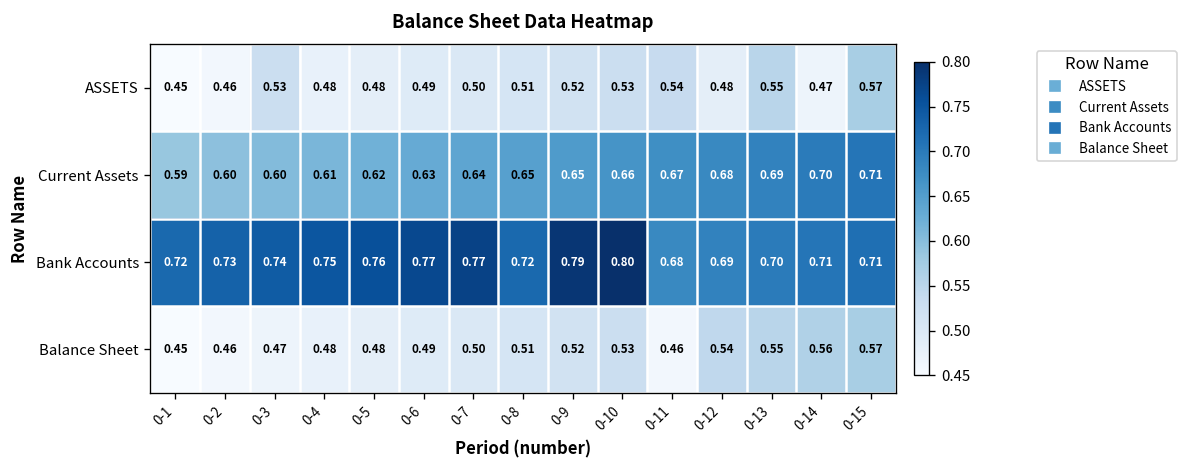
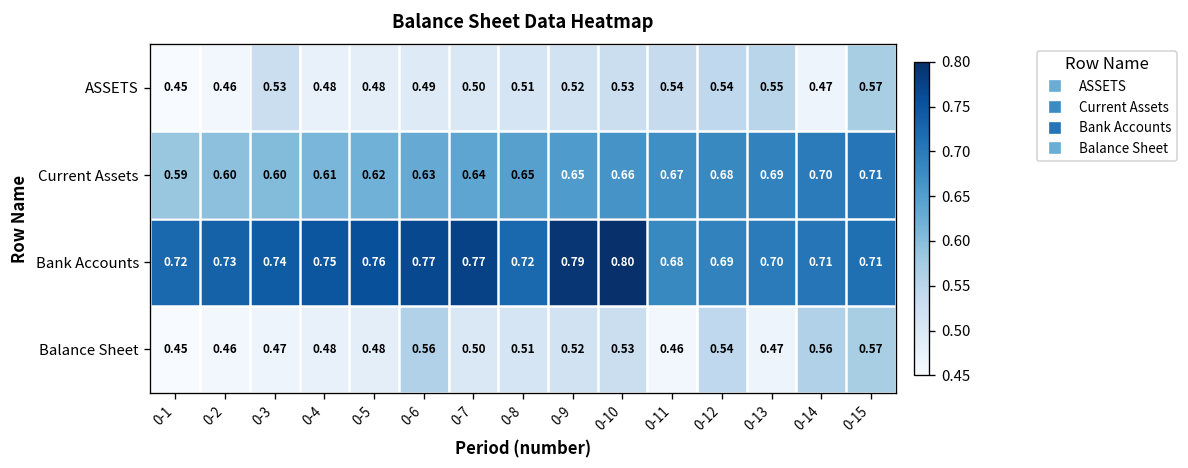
  {
    "ASSETS": {
      "0-1": 0.45,
      "0-2": 0.46,
      "0-3": 0.53,
      "0-4": 0.48,
      "0-5": 0.48,
      "0-6": 0.49,
      "0-7": 0.50,
      "0-8": 0.51,
      "0-9": 0.52,
      "0-10": 0.53,
      "0-11": 0.54,
-     "0-12": 0.48,
+     "0-12": 0.54,
      "0-13": 0.55,
      "0-14": 0.47,
      "0-15": 0.57
    },
    "Current Assets": {
      "0-1": 0.59,
      "0-2": 0.60,
      "0-3": 0.60,
      "0-4": 0.61,
      "0-5": 0.62,
      "0-6": 0.63,
      "0-7": 0.64,
      "0-8": 0.65,
      "0-9": 0.65,
      "0-10": 0.66,
      "0-11": 0.67,
      "0-12": 0.68,
      "0-13": 0.69,
      "0-14": 0.70,
      "0-15": 0.71
    },
    "Bank Accounts": {
      "0-1": 0.72,
      "0-2": 0.73,
      "0-3": 0.74,
      "0-4": 0.75,
      "0-5": 0.76,
      "0-6": 0.77,
      "0-7": 0.77,
      "0-8": 0.72,
      "0-9": 0.79,
      "0-10": 0.80,
      "0-11": 0.68,
      "0-12": 0.69,
      "0-13": 0.70,
      "0-14": 0.71,
      "0-15": 0.71
    },
    "Balance Sheet": {
      "0-1": 0.45,
      "0-2": 0.46,
      "0-3": 0.47,
      "0-4": 0.48,
      "0-5": 0.48,
-     "0-6": 0.49,
+     "0-6": 0.56,
      "0-7": 0.50,
      "0-8": 0.51,
      "0-9": 0.52,
      "0-10": 0.53,
      "0-11": 0.46,
      "0-12": 0.54,
-     "0-13": 0.55,
+     "0-13": 0.47,
      "0-14": 0.56,
      "0-15": 0.57
    }
  }
